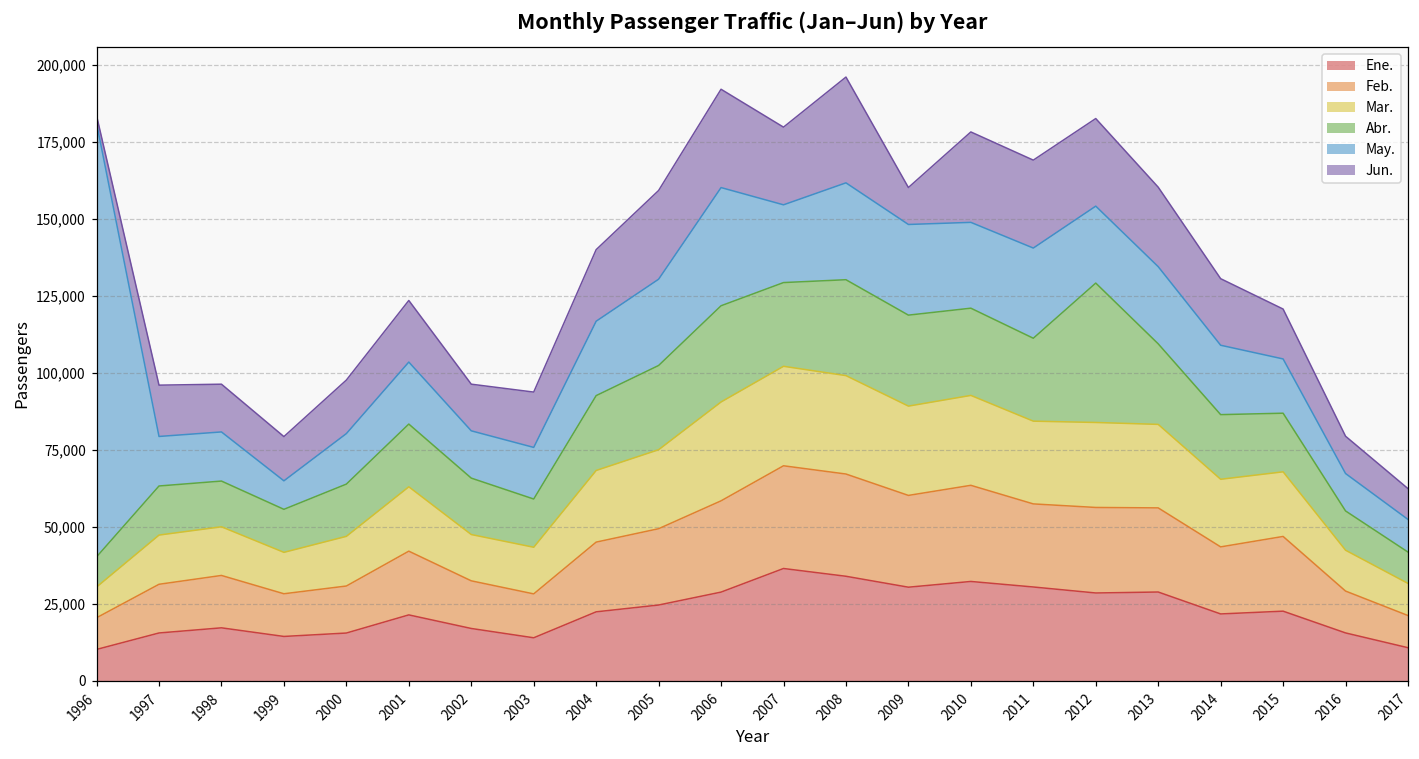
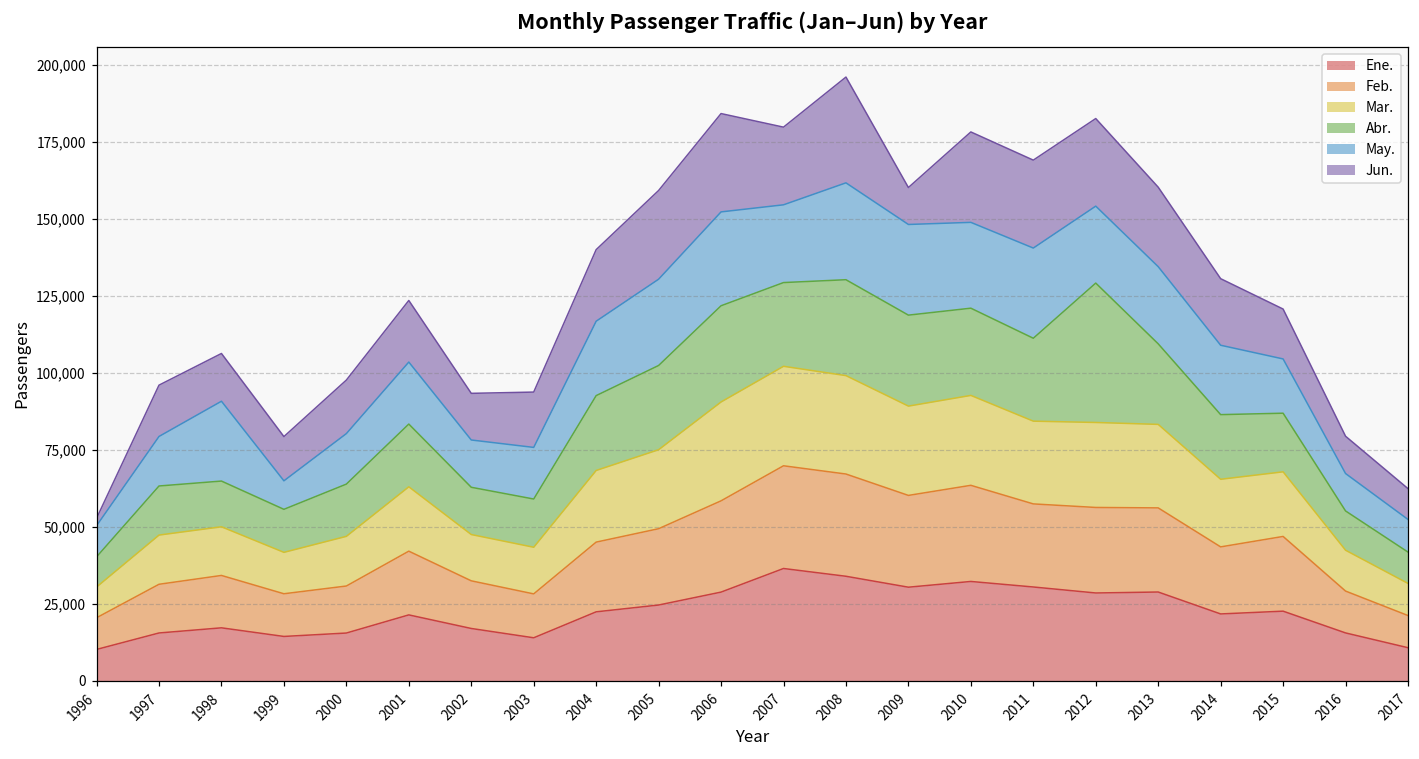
  {
    "Abr.": {
      "1996": "10,000",
      "1997": "16,000",
      "1998": "15,000",
      "1999": "14,000",
      "2000": "17,000",
      "2001": "20,000",
-     "2002": "18,000",
+     "2002": "15,000",
      "2003": "16,000",
      "2004": "24,000",
      "2005": "27,000",
      "2006": "31,000",
      "2007": "27,000",
      "2008": "31,000",
      "2009": "30,000",
      "2010": "28,000",
      "2011": "27,000",
      "2012": "45,000",
      "2013": "26,000",
      "2014": "21,000",
      "2015": "19,000",
      "2016": "13,000",
      "2017": "10,000"
    },
    "May.": {
-     "1996": "141,000",
+     "1996": "10,000",
      "1997": "16,000",
-     "1998": "16,000",
+     "1998": "26,000",
      "1999": "9,000",
      "2000": "16,000",
      "2001": "20,000",
      "2002": "15,000",
      "2003": "17,000",
      "2004": "24,000",
      "2005": "28,000",
-     "2006": "38,000",
+     "2006": "30,000",
      "2007": "25,000",
      "2008": "31,000",
      "2009": "29,000",
      "2010": "28,000",
      "2011": "29,000",
      "2012": "25,000",
      "2013": "25,000",
      "2014": "23,000",
      "2015": "18,000",
      "2016": "12,000",
      "2017": "11,000"
    },
    "Jun.": {
      "1996": "2,000",
      "1997": "17,000",
      "1998": "15,000",
      "1999": "14,000",
      "2000": "17,000",
      "2001": "20,000",
      "2002": "15,000",
      "2003": "18,000",
      "2004": "23,000",
      "2005": "29,000",
      "2006": "32,000",
      "2007": "25,000",
      "2008": "34,000",
      "2009": "12,000",
      "2010": "29,000",
      "2011": "29,000",
      "2012": "28,000",
      "2013": "26,000",
      "2014": "22,000",
      "2015": "16,000",
      "2016": "12,000",
      "2017": "10,000"
    }
  }
